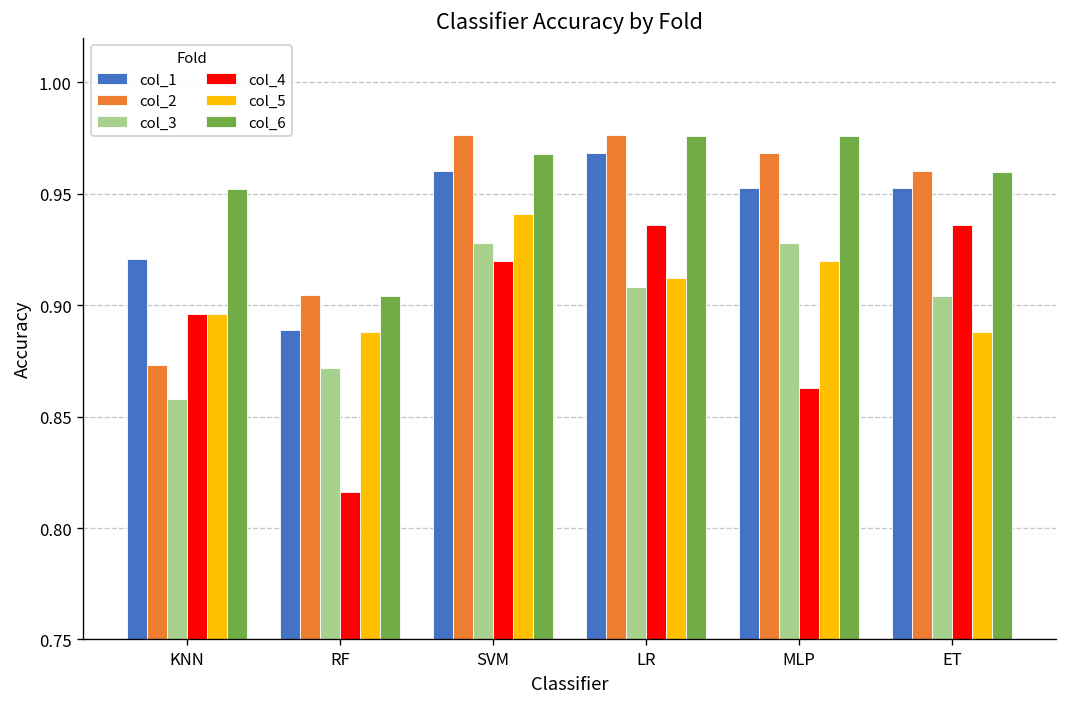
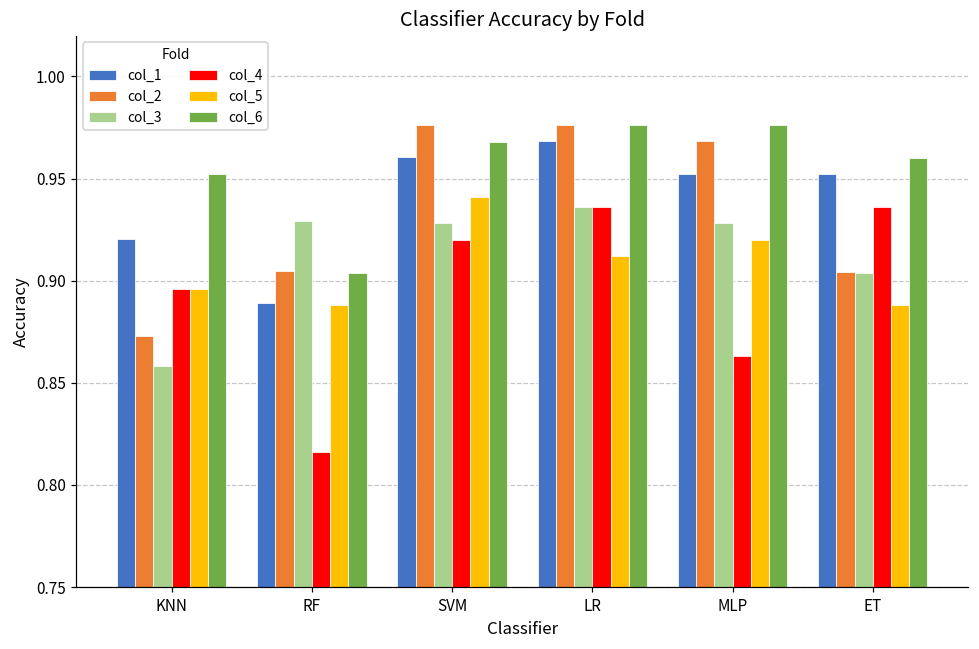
  {
    "col_1": {
      "KNN": 0.921,
      "RF": 0.889,
      "SVM": 0.960,
      "LR": 0.968,
      "MLP": 0.952,
      "ET": 0.952
    },
    "col_2": {
      "KNN": 0.873,
      "RF": 0.905,
      "SVM": 0.976,
      "LR": 0.976,
      "MLP": 0.968,
-     "ET": 0.960
+     "ET": 0.904
    },
    "col_3": {
      "KNN": 0.858,
-     "RF": 0.872,
+     "RF": 0.929,
      "SVM": 0.928,
-     "LR": 0.908,
+     "LR": 0.936,
      "MLP": 0.928,
      "ET": 0.904
    },
    "col_4": {
      "KNN": 0.896,
      "RF": 0.816,
      "SVM": 0.920,
      "LR": 0.936,
      "MLP": 0.863,
      "ET": 0.936
    },
    "col_5": {
      "KNN": 0.896,
      "RF": 0.888,
      "SVM": 0.941,
      "LR": 0.912,
      "MLP": 0.920,
      "ET": 0.888
    },
    "col_6": {
      "KNN": 0.952,
      "RF": 0.904,
      "SVM": 0.968,
      "LR": 0.976,
      "MLP": 0.976,
      "ET": 0.960
    }
  }
